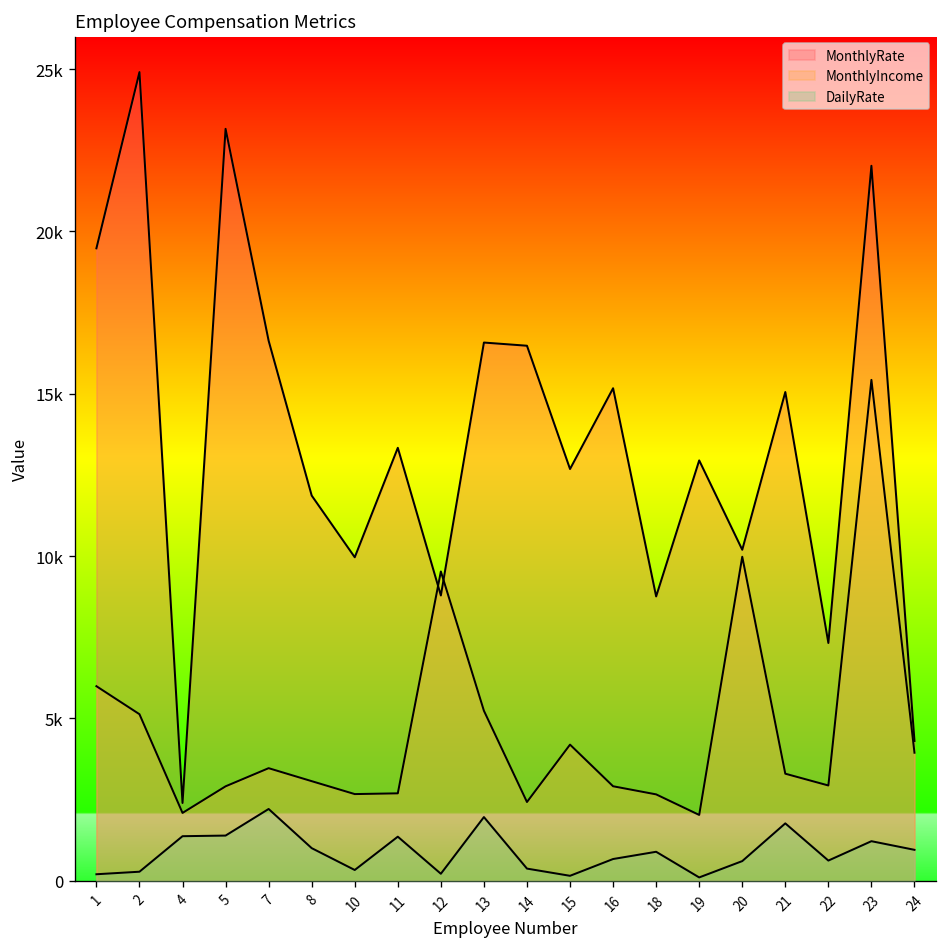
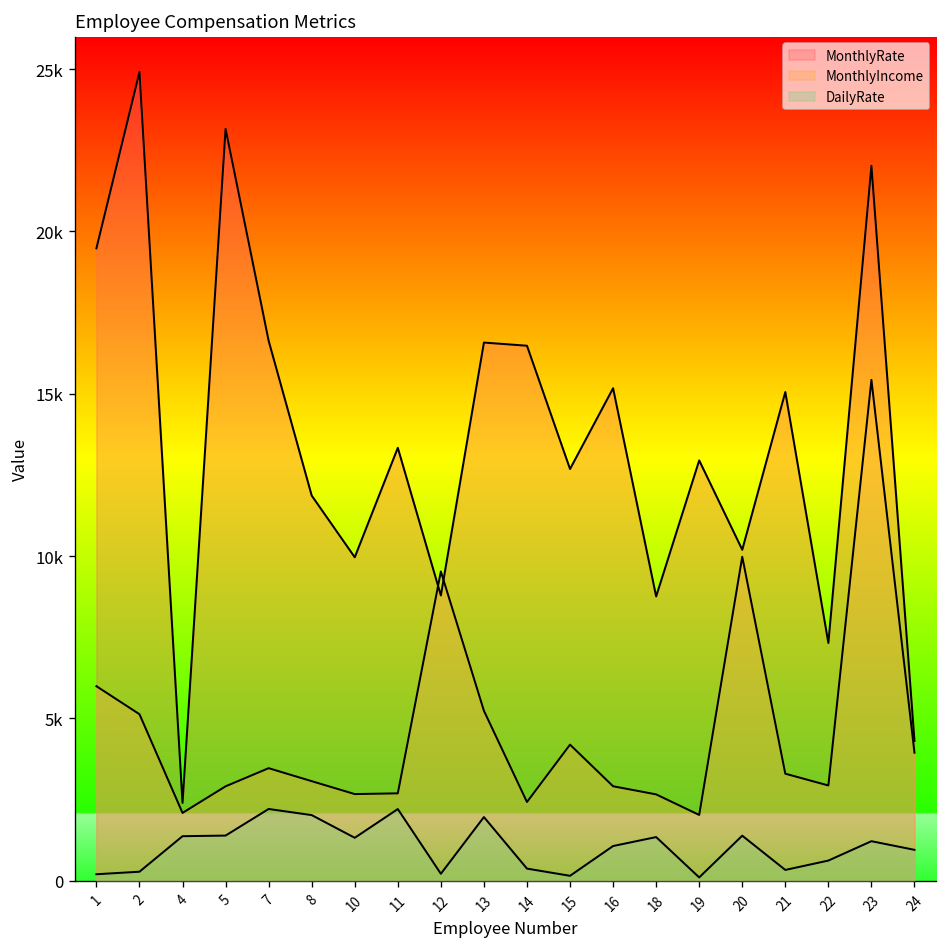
  {
    "DailyRate": {
      "1": 200,
      "2": 300,
      "4": 1400,
      "5": 1400,
      "7": 2200,
-     "8": 1000,
-     "10": 300,
-     "11": 1400,
+     "8": 2000,
+     "10": 1300,
+     "11": 2200,
      "12": 200,
      "13": 2000,
      "14": 400,
      "15": 200,
-     "16": 700,
-     "18": 900,
+     "16": 1100,
+     "18": 1300,
      "19": 100,
-     "20": 600,
-     "21": 1800,
+     "20": 1400,
+     "21": 300,
      "22": 600,
      "23": 1200,
      "24": 1000
    }
  }
